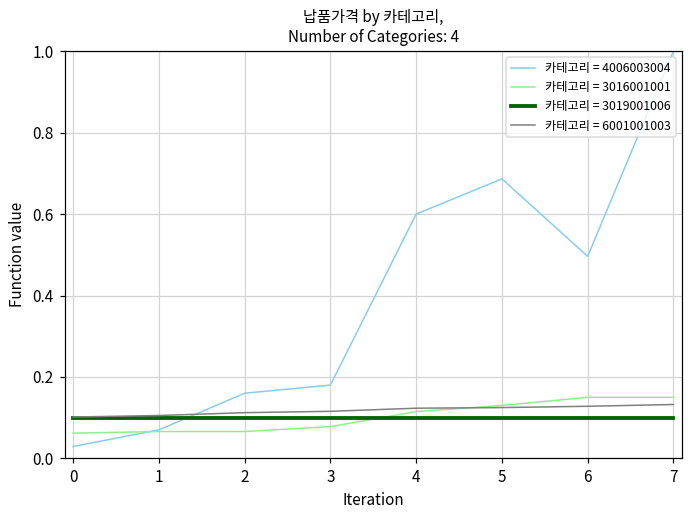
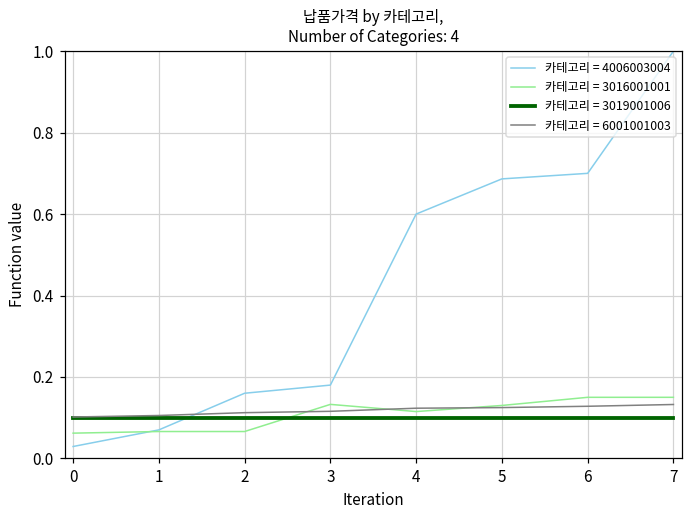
  {
    "카테고리 = 4006003004": {
      "0": 0.03,
      "2": 0.16,
      "3": 0.18,
      "4": 0.60,
      "5": 0.69,
-     "6": 0.50,
+     "6": 0.70,
      "7": 1.00
    },
    "카테고리 = 3016001001": {
      "0": 0.06,
      "2": 0.07,
-     "3": 0.08,
+     "3": 0.13,
      "4": 0.12,
      "6": 0.15,
      "7": 0.15
    },
    "카테고리 = 3019001006": {
      "2": 0.10,
      "3": 0.10,
      "4": 0.10,
      "5": 0.10,
      "6": 0.10,
      "7": 0.10
    },
    "카테고리 = 6001001003": {
      "2": 0.11,
      "3": 0.12,
      "4": 0.12,
      "6": 0.13,
      "7": 0.13
    }
  }
